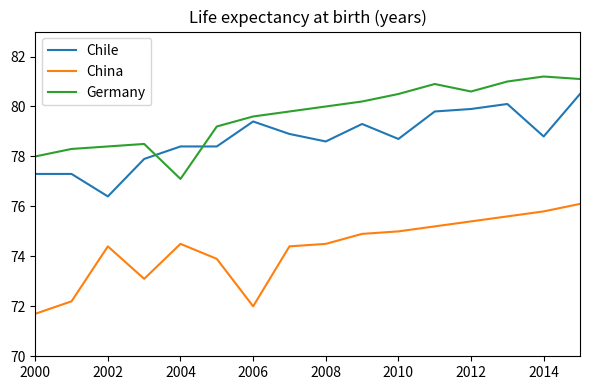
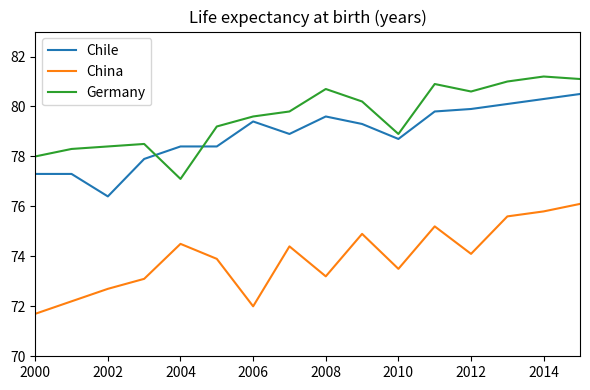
  {
    "Chile": {
      "2000": 77.3,
      "2002": 76.4,
      "2004": 78.4,
      "2006": 79.4,
-     "2008": 78.6,
+     "2008": 79.6,
      "2010": 78.7,
      "2012": 79.9,
-     "2014": 78.8
+     "2014": 80.3
    },
    "China": {
      "2000": 71.7,
-     "2002": 74.4,
+     "2002": 72.7,
      "2004": 74.5,
      "2006": 72.0,
-     "2008": 74.5,
-     "2010": 75.0,
-     "2012": 75.4,
+     "2008": 73.2,
+     "2010": 73.5,
+     "2012": 74.1,
      "2014": 75.8
    },
    "Germany": {
      "2000": 78.0,
      "2002": 78.4,
      "2004": 77.1,
      "2006": 79.6,
-     "2008": 80.0,
-     "2010": 80.5,
+     "2008": 80.7,
+     "2010": 78.9,
      "2012": 80.6,
      "2014": 81.2
    }
  }
